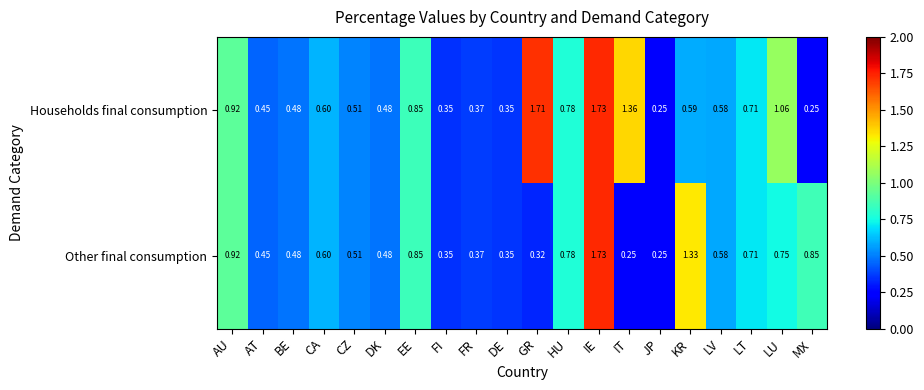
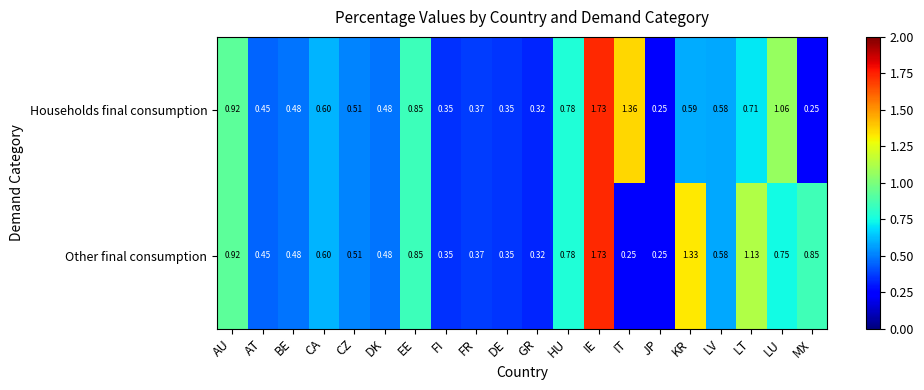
  {
    "Households final consumption": {
      "AU": 0.92,
      "AT": 0.45,
      "BE": 0.48,
      "CA": 0.60,
      "CZ": 0.51,
      "DK": 0.48,
      "EE": 0.85,
      "FI": 0.35,
      "FR": 0.37,
      "DE": 0.35,
-     "GR": 1.71,
+     "GR": 0.32,
      "HU": 0.78,
      "IE": 1.73,
      "IT": 1.36,
      "JP": 0.25,
      "KR": 0.59,
      "LV": 0.58,
      "LT": 0.71,
      "LU": 1.06,
      "MX": 0.25
    },
    "Other final consumption": {
      "AU": 0.92,
      "AT": 0.45,
      "BE": 0.48,
      "CA": 0.60,
      "CZ": 0.51,
      "DK": 0.48,
      "EE": 0.85,
      "FI": 0.35,
      "FR": 0.37,
      "DE": 0.35,
      "GR": 0.32,
      "HU": 0.78,
      "IE": 1.73,
      "IT": 0.25,
      "JP": 0.25,
      "KR": 1.33,
      "LV": 0.58,
-     "LT": 0.71,
+     "LT": 1.13,
      "LU": 0.75,
      "MX": 0.85
    }
  }
